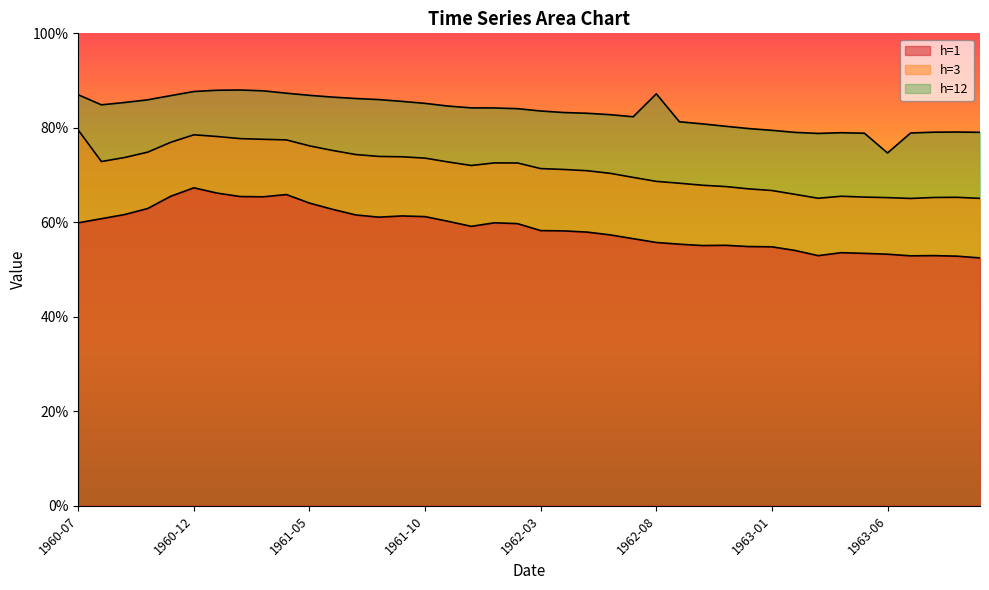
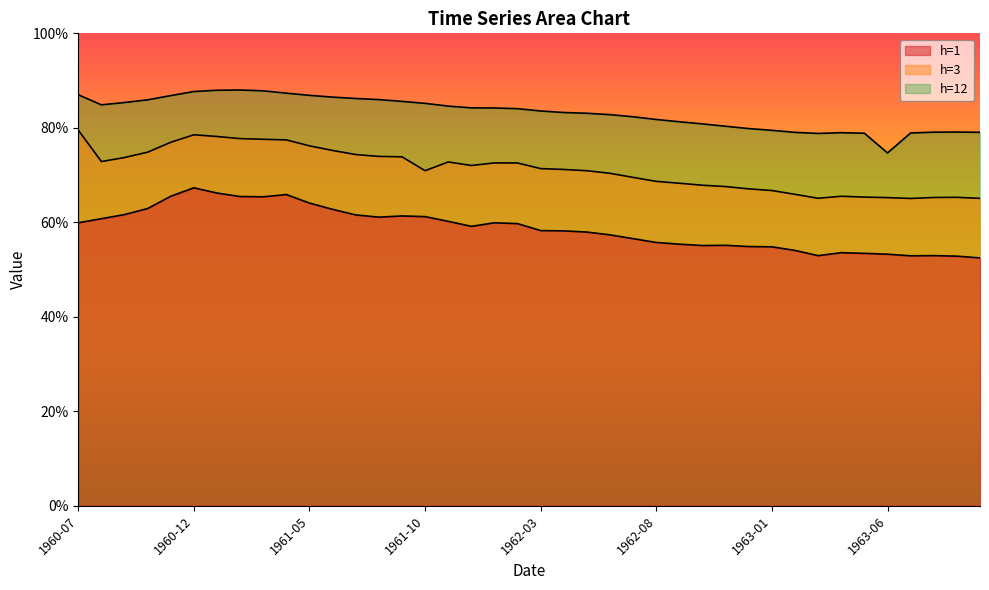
  {
    "h=1": {
      "1960-07": "60%",
      "1960-12": "67%",
      "1961-05": "64%",
      "1961-10": "61%",
      "1962-03": "58%",
      "1962-08": "56%",
      "1963-01": "55%",
      "1963-06": "53%"
    },
    "h=3": {
      "1960-07": "80%",
      "1960-12": "79%",
      "1961-05": "76%",
-     "1961-10": "74%",
+     "1961-10": "71%",
      "1962-03": "71%",
      "1962-08": "69%",
      "1963-01": "67%",
      "1963-06": "65%"
    },
    "h=12": {
      "1960-07": "87%",
      "1960-12": "88%",
      "1961-05": "87%",
      "1961-10": "85%",
      "1962-03": "84%",
-     "1962-08": "87%",
+     "1962-08": "82%",
      "1963-01": "79%",
      "1963-06": "75%"
    }
  }
